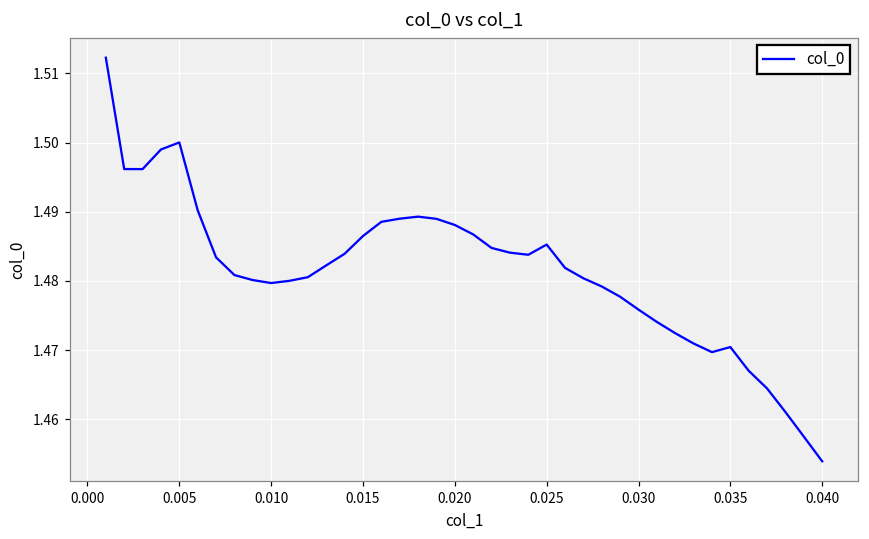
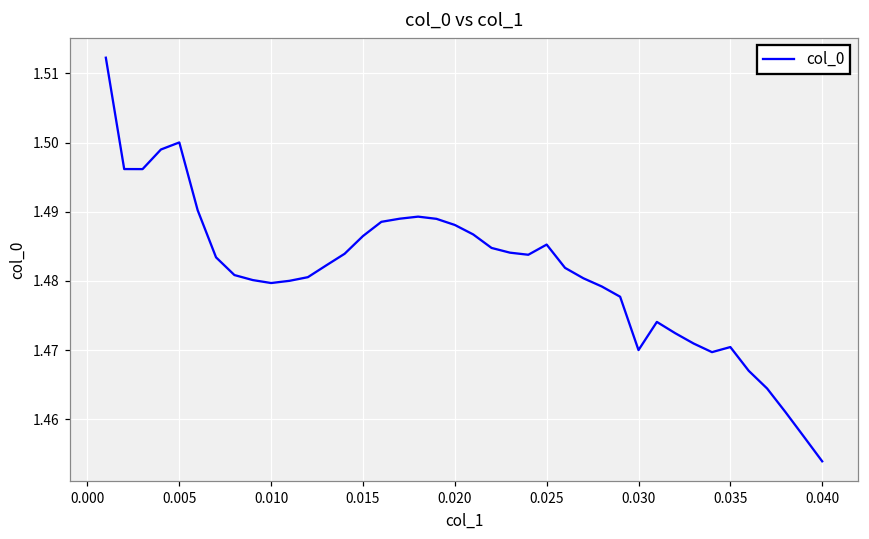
  {
    "0.005": 1.500,
    "0.010": 1.480,
    "0.015": 1.486,
    "0.020": 1.488,
    "0.025": 1.485,
-   "0.030": 1.476,
+   "0.030": 1.470,
    "0.035": 1.470,
    "0.040": 1.454
  }
